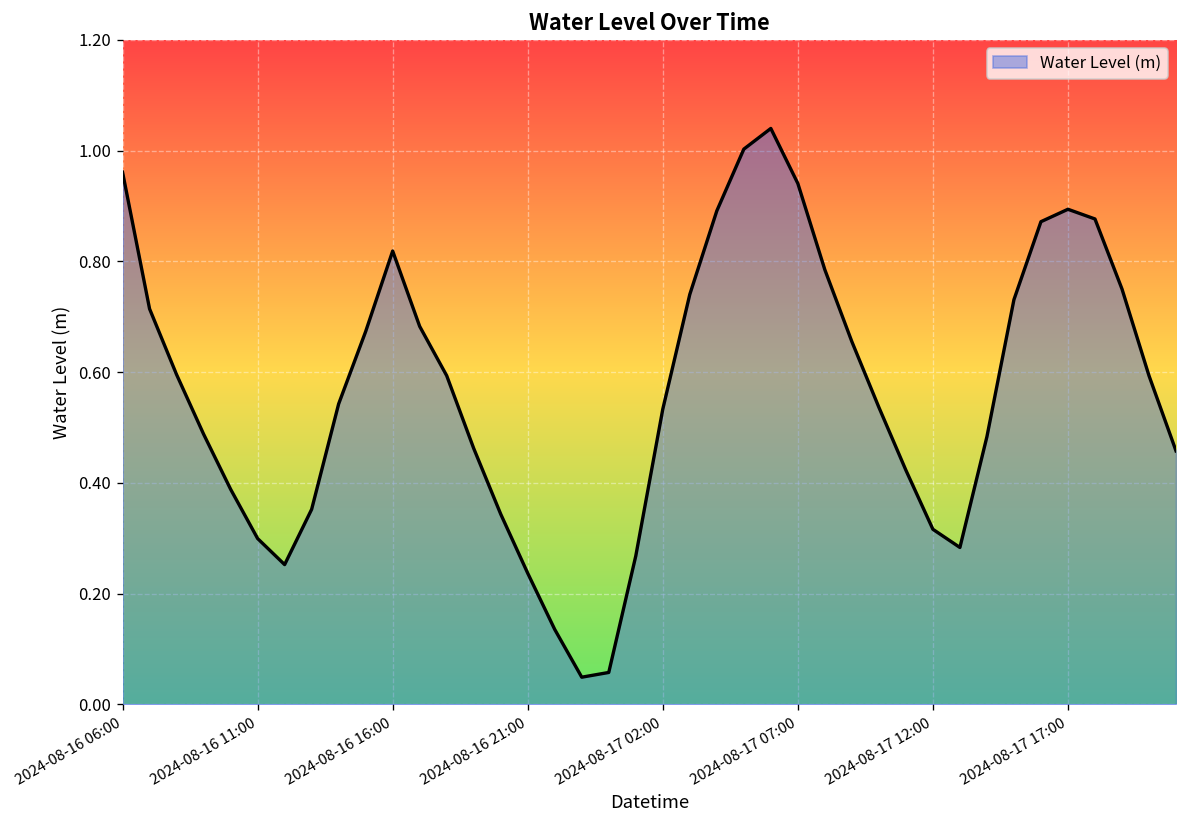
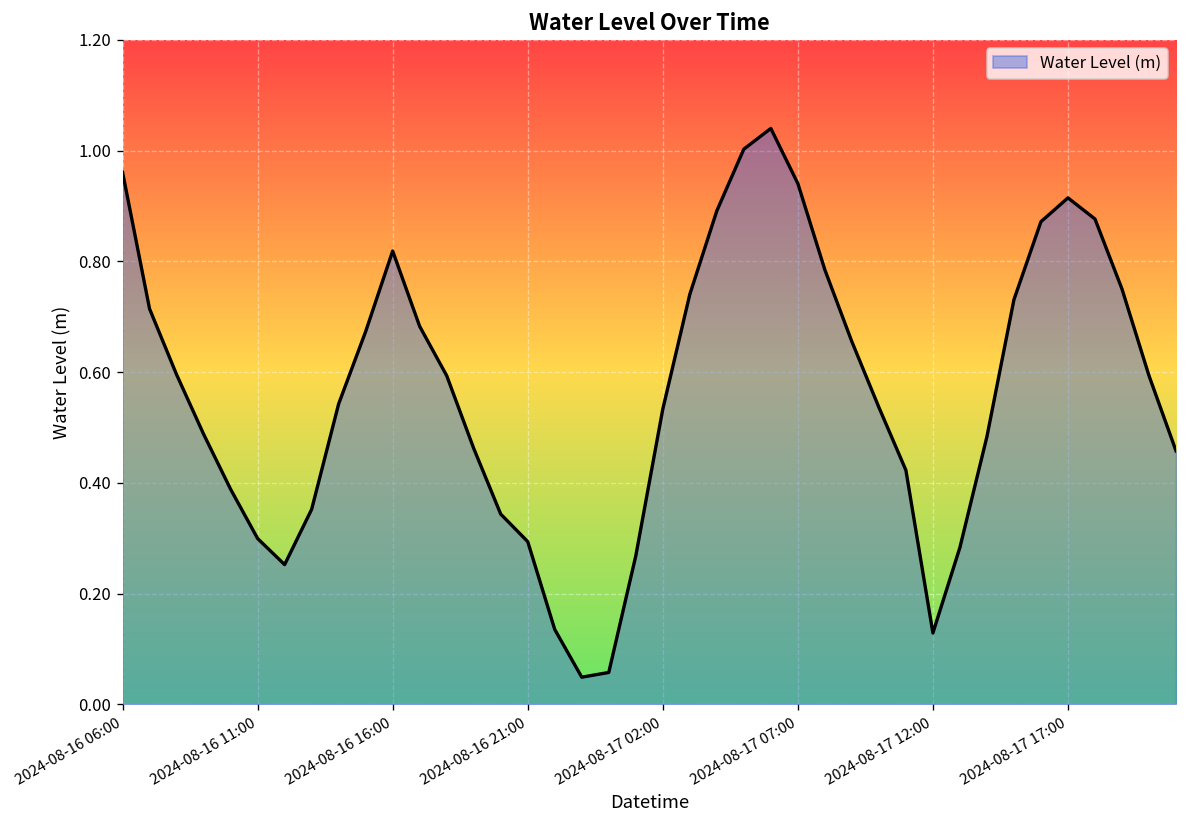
  {
    "2024-08-16 06:00": 0.96,
    "2024-08-16 11:00": 0.30,
    "2024-08-16 16:00": 0.82,
-   "2024-08-16 21:00": 0.24,
+   "2024-08-16 21:00": 0.29,
    "2024-08-17 02:00": 0.53,
    "2024-08-17 07:00": 0.94,
-   "2024-08-17 12:00": 0.32,
-   "2024-08-17 17:00": 0.89
+   "2024-08-17 12:00": 0.13,
+   "2024-08-17 17:00": 0.91
  }
